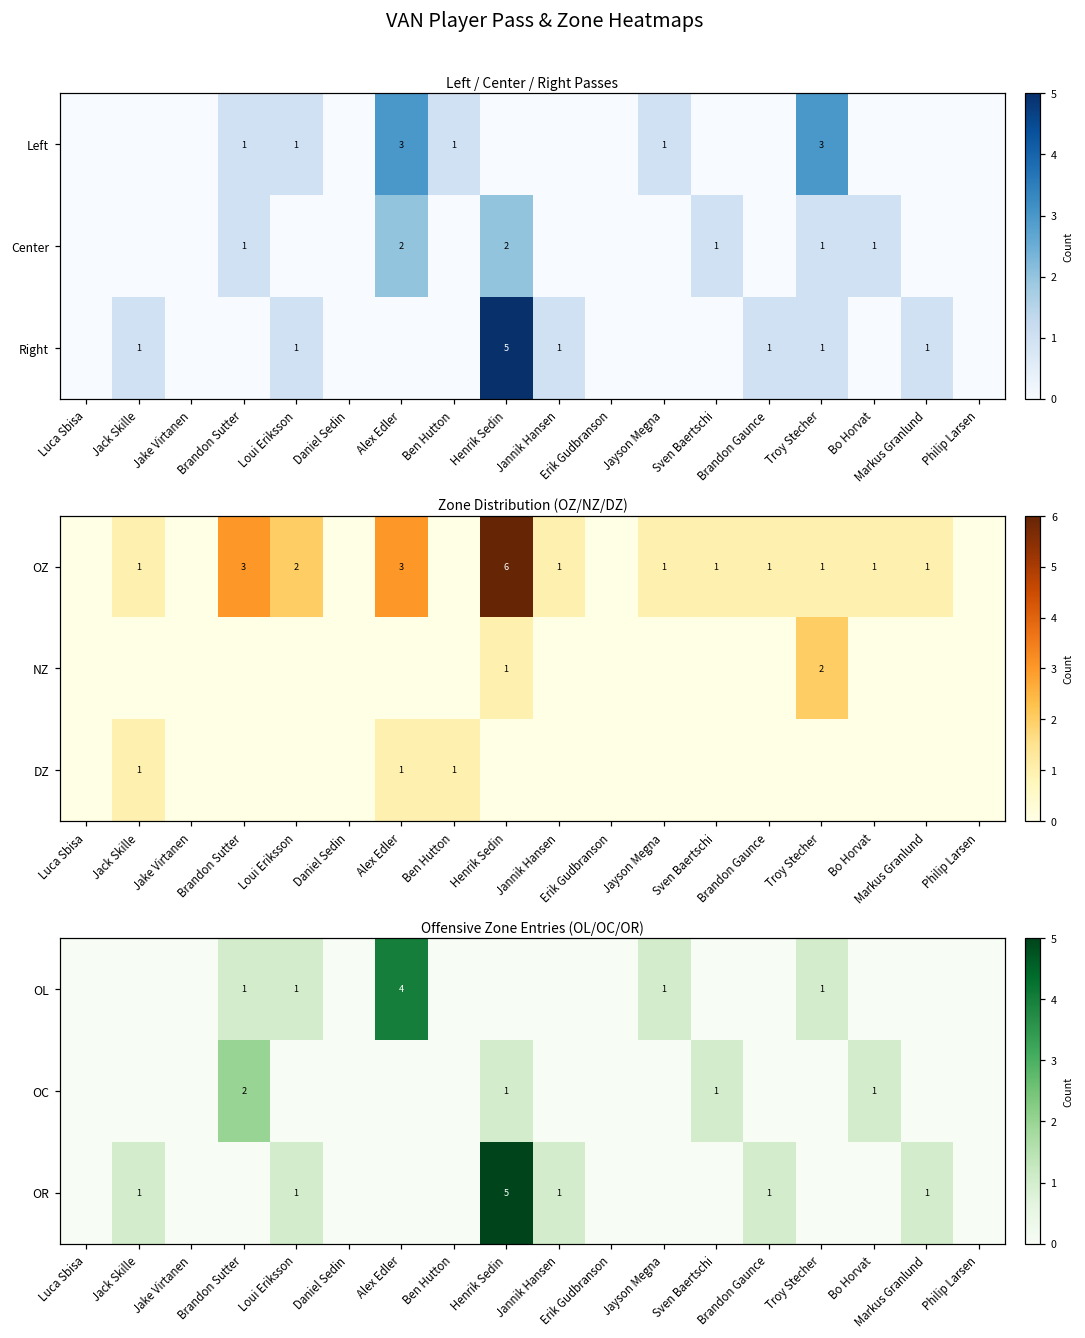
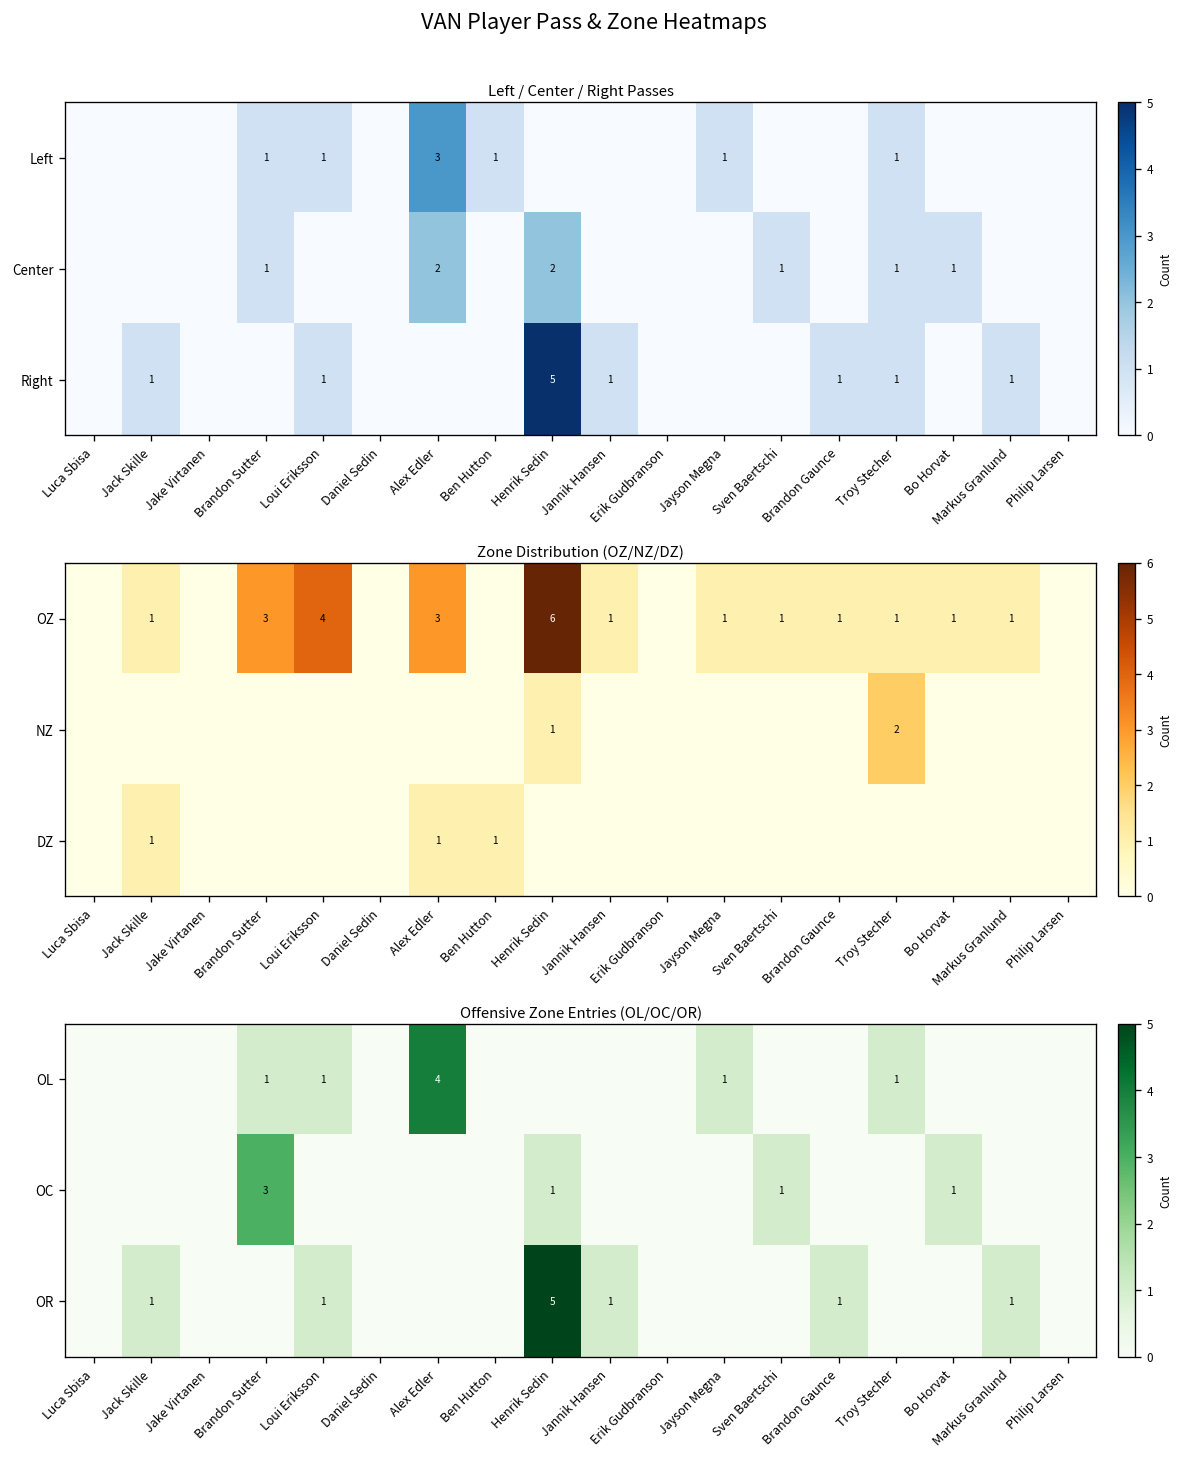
  {
    "Left / Center / Right Passes": {
      "Left": {
        "Brandon Sutter": 1,
        "Loui Eriksson": 1,
        "Alex Edler": 3,
        "Ben Hutton": 1,
        "Jayson Megna": 1,
-       "Troy Stecher": 3
+       "Troy Stecher": 1
      },
      "Center": {
        "Brandon Sutter": 1,
        "Alex Edler": 2,
        "Henrik Sedin": 2,
        "Sven Baertschi": 1,
        "Troy Stecher": 1,
        "Bo Horvat": 1
      },
      "Right": {
        "Jack Skille": 1,
        "Loui Eriksson": 1,
        "Henrik Sedin": 5,
        "Jannik Hansen": 1,
        "Brandon Gaunce": 1,
        "Troy Stecher": 1,
        "Markus Granlund": 1
      }
    },
    "Zone Distribution (OZ/NZ/DZ)": {
      "OZ": {
        "Jack Skille": 1,
        "Brandon Sutter": 3,
-       "Loui Eriksson": 2,
+       "Loui Eriksson": 4,
        "Alex Edler": 3,
        "Henrik Sedin": 6,
        "Jannik Hansen": 1,
        "Jayson Megna": 1,
        "Sven Baertschi": 1,
        "Brandon Gaunce": 1,
        "Troy Stecher": 1,
        "Bo Horvat": 1,
        "Markus Granlund": 1
      },
      "NZ": {
        "Henrik Sedin": 1,
        "Troy Stecher": 2
      },
      "DZ": {
        "Jack Skille": 1,
        "Alex Edler": 1,
        "Ben Hutton": 1
      }
    },
    "Offensive Zone Entries (OL/OC/OR)": {
      "OL": {
        "Brandon Sutter": 1,
        "Loui Eriksson": 1,
        "Alex Edler": 4,
        "Jayson Megna": 1,
        "Troy Stecher": 1
      },
      "OC": {
-       "Brandon Sutter": 2,
+       "Brandon Sutter": 3,
        "Henrik Sedin": 1,
        "Sven Baertschi": 1,
        "Bo Horvat": 1
      },
      "OR": {
        "Jack Skille": 1,
        "Loui Eriksson": 1,
        "Henrik Sedin": 5,
        "Jannik Hansen": 1,
        "Brandon Gaunce": 1,
        "Markus Granlund": 1
      }
    }
  }
